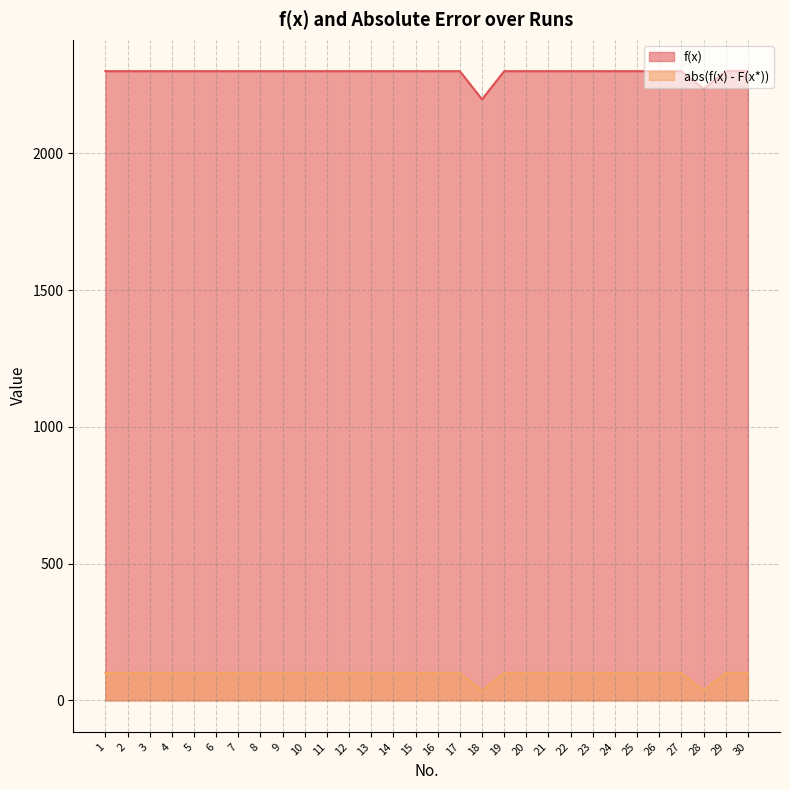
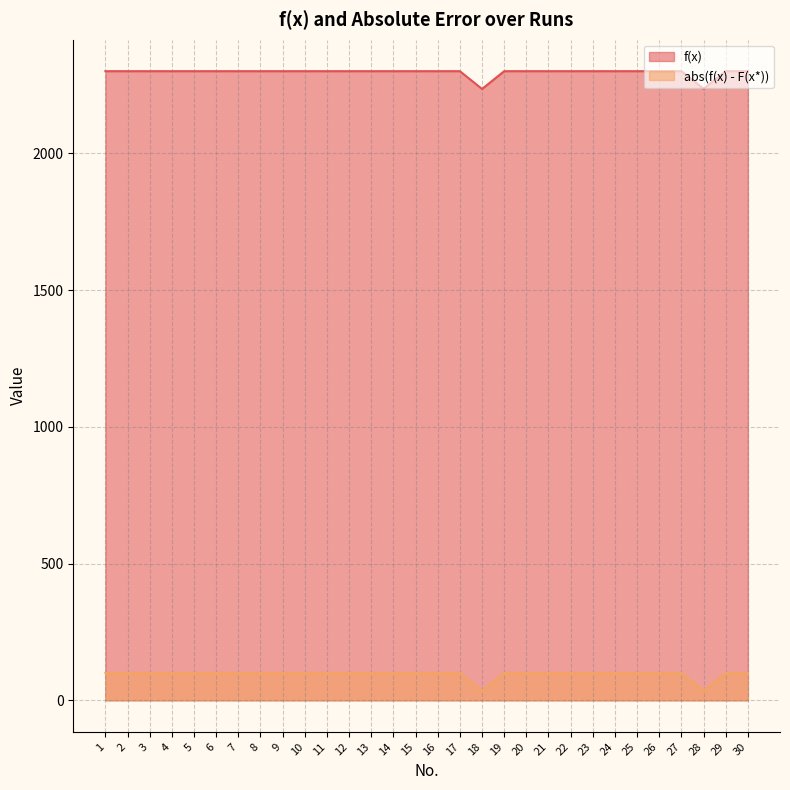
  {
    "f(x)": {
      "1": 2300,
      "2": 2300,
      "3": 2300,
      "4": 2300,
      "5": 2300,
      "6": 2300,
      "7": 2300,
      "8": 2300,
      "9": 2300,
      "10": 2300,
      "11": 2300,
      "12": 2300,
      "13": 2300,
      "14": 2300,
      "15": 2300,
      "16": 2300,
      "17": 2300,
-     "18": 2200,
+     "18": 2230,
      "19": 2300,
      "20": 2300,
      "21": 2300,
      "22": 2300,
      "23": 2300,
      "24": 2300,
      "25": 2300,
      "28": 2240
    },
    "abs(f(x) - F(x*))": {
      "1": 100,
      "2": 100,
      "3": 100,
      "4": 100,
      "5": 100,
      "6": 100,
      "7": 100,
      "8": 100,
      "9": 100,
      "10": 100,
      "11": 100,
      "12": 100,
      "13": 100,
      "14": 100,
      "15": 100,
      "16": 100,
      "17": 100,
      "18": 30,
      "19": 100,
      "20": 100,
      "21": 100,
      "22": 100,
      "23": 100,
      "24": 100,
      "25": 100,
      "26": 100,
      "27": 100,
      "28": 40,
      "29": 100,
      "30": 100
    }
  }
